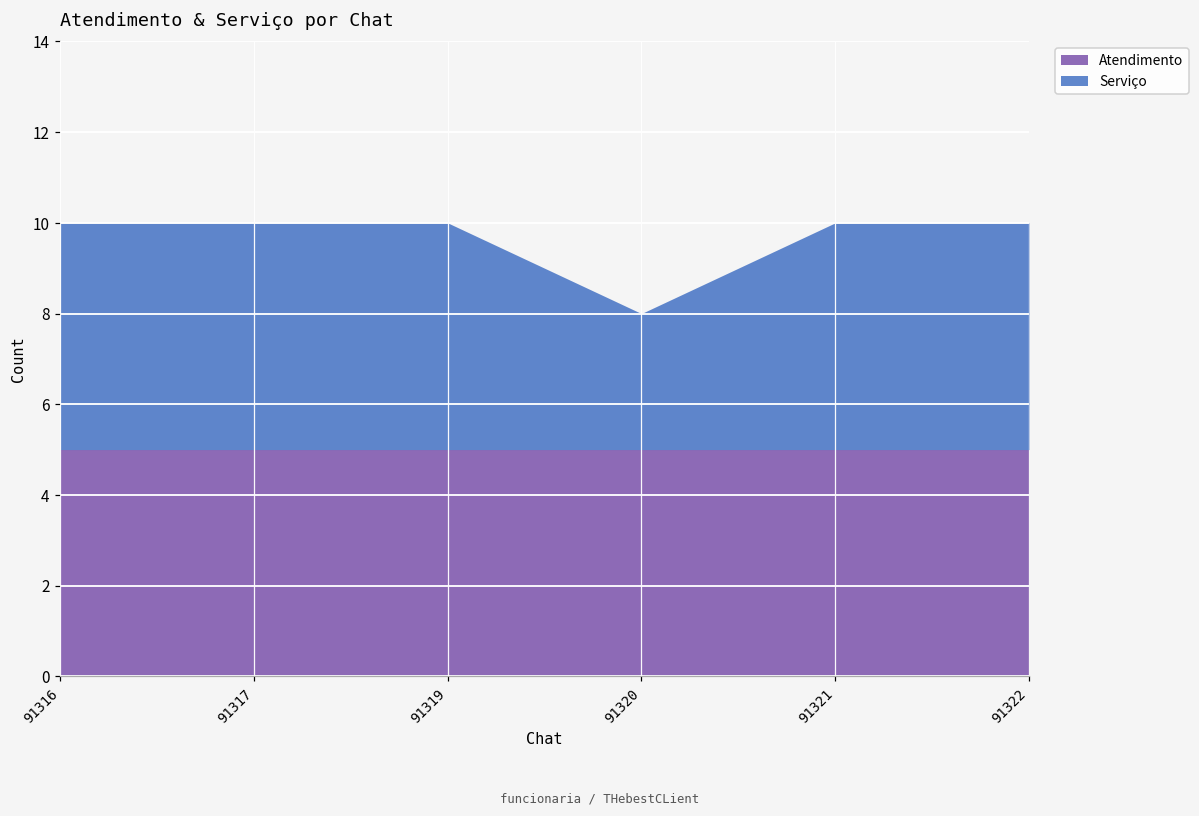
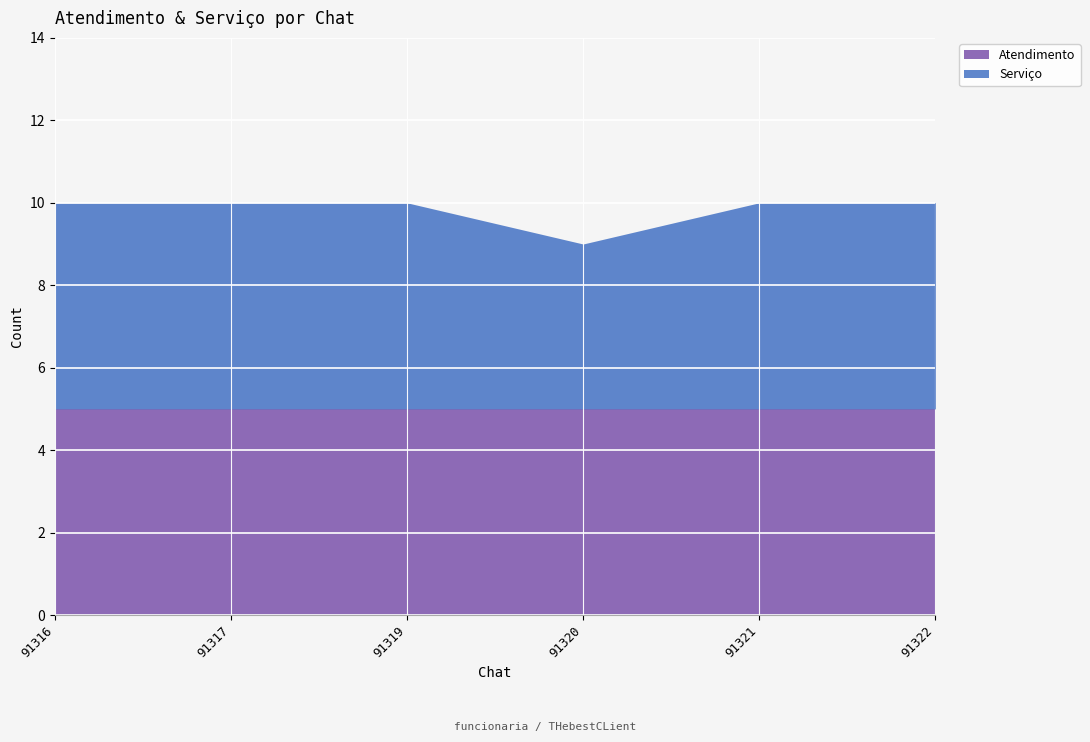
  {
    "Atendimento": {
      "91316": 5,
      "91317": 5,
      "91319": 5,
      "91320": 5,
      "91321": 5,
      "91322": 5
    },
    "Serviço": {
      "91316": 5,
      "91317": 5,
      "91319": 5,
-     "91320": 3,
+     "91320": 4,
      "91321": 5,
      "91322": 5
    }
  }
